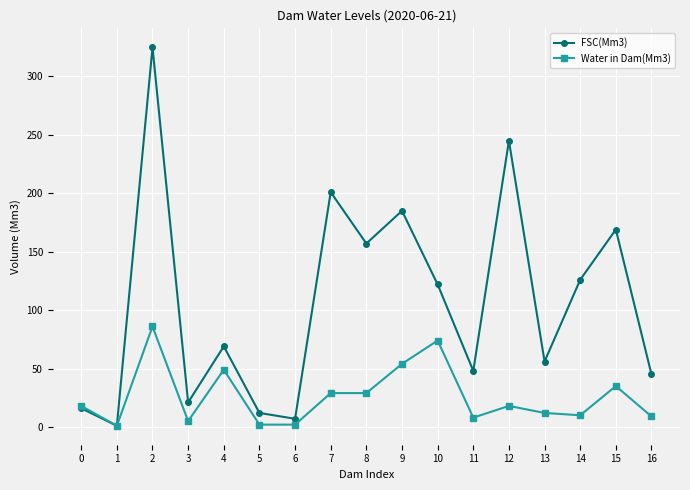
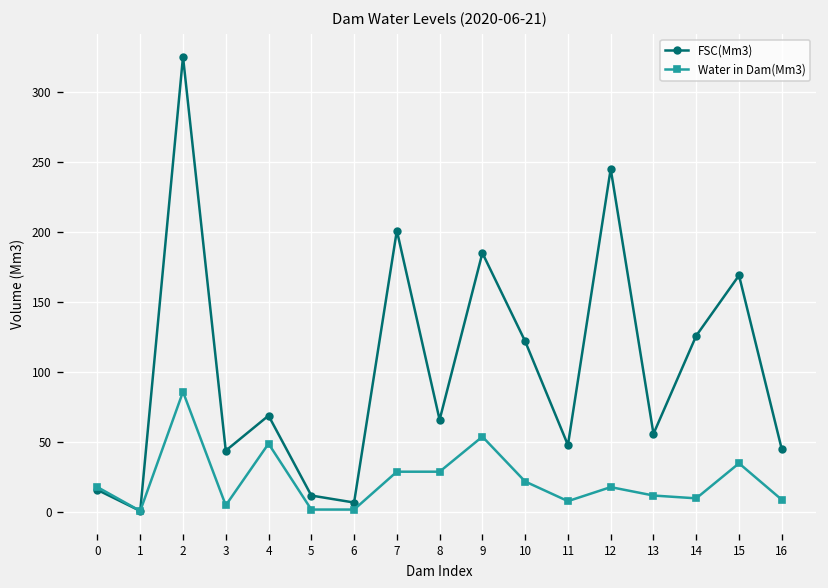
  {
    "FSC(Mm3)": {
      "2": 325,
-     "3": 21,
+     "3": 44,
      "4": 69,
      "5": 12,
      "6": 7,
      "7": 201,
-     "8": 157,
+     "8": 66,
      "9": 185,
      "10": 122,
      "11": 48,
      "12": 245,
      "13": 56,
      "14": 126,
      "15": 169,
      "16": 45
    },
    "Water in Dam(Mm3)": {
      "2": 86,
      "3": 5,
      "4": 49,
      "5": 2,
      "6": 2,
      "7": 29,
      "8": 29,
      "9": 54,
-     "10": 74,
+     "10": 22,
      "11": 8,
      "12": 18,
      "13": 12,
      "14": 10,
      "15": 35,
      "16": 9
    }
  }
